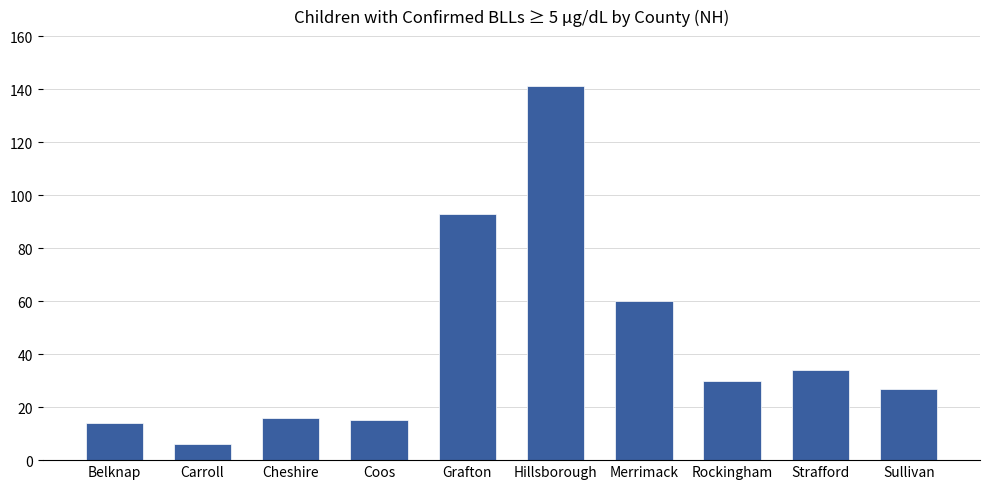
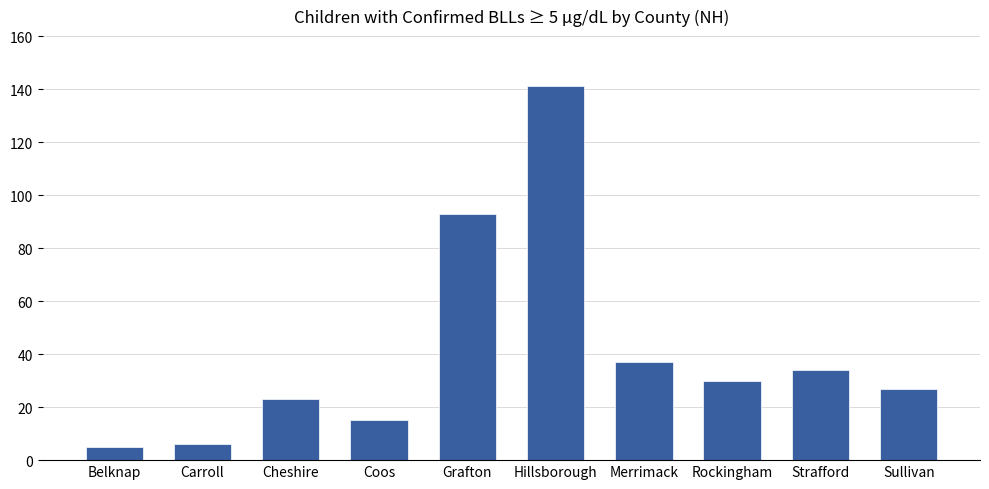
  {
-   "Belknap": 14,
+   "Belknap": 5,
    "Carroll": 6,
-   "Cheshire": 16,
+   "Cheshire": 23,
    "Coos": 15,
    "Grafton": 93,
    "Hillsborough": 141,
-   "Merrimack": 60,
+   "Merrimack": 37,
    "Rockingham": 30,
    "Strafford": 34,
    "Sullivan": 27
  }
